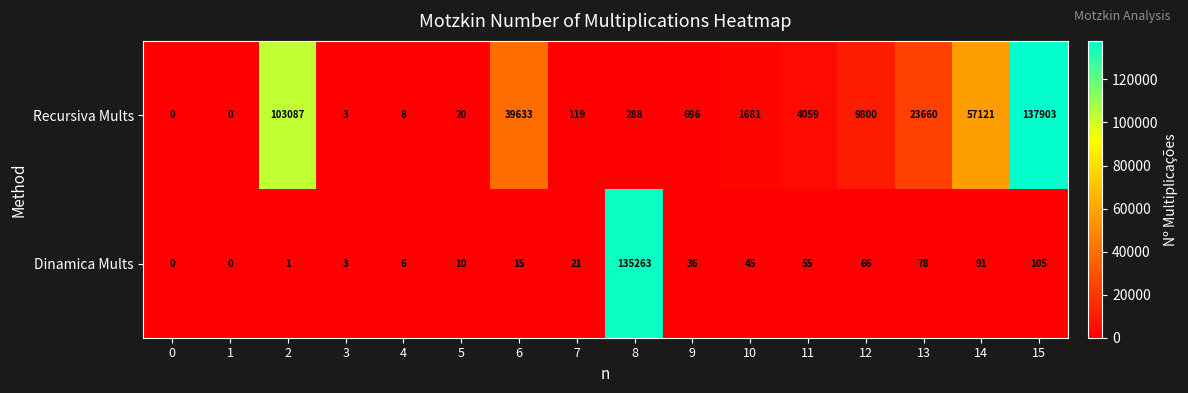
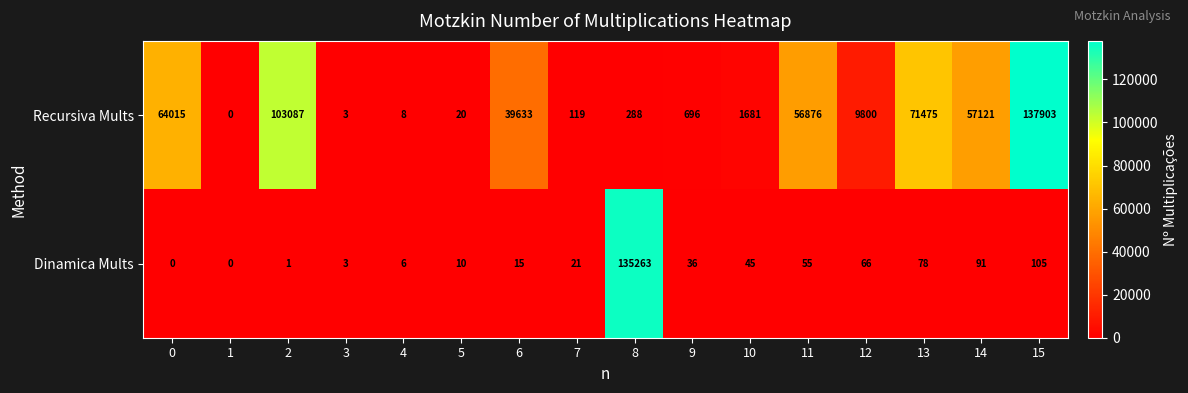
  {
    "Recursiva Mults": {
-     "0": 0,
+     "0": 64015,
      "1": 0,
      "2": 103087,
      "3": 3,
      "4": 8,
      "5": 20,
      "6": 39633,
      "7": 119,
      "8": 288,
      "9": 696,
      "10": 1681,
-     "11": 4059,
+     "11": 56876,
      "12": 9800,
-     "13": 23660,
+     "13": 71475,
      "14": 57121,
      "15": 137903
    },
    "Dinamica Mults": {
      "0": 0,
      "1": 0,
      "2": 1,
      "3": 3,
      "4": 6,
      "5": 10,
      "6": 15,
      "7": 21,
      "8": 135263,
      "9": 36,
      "10": 45,
      "11": 55,
      "12": 66,
      "13": 78,
      "14": 91,
      "15": 105
    }
  }
